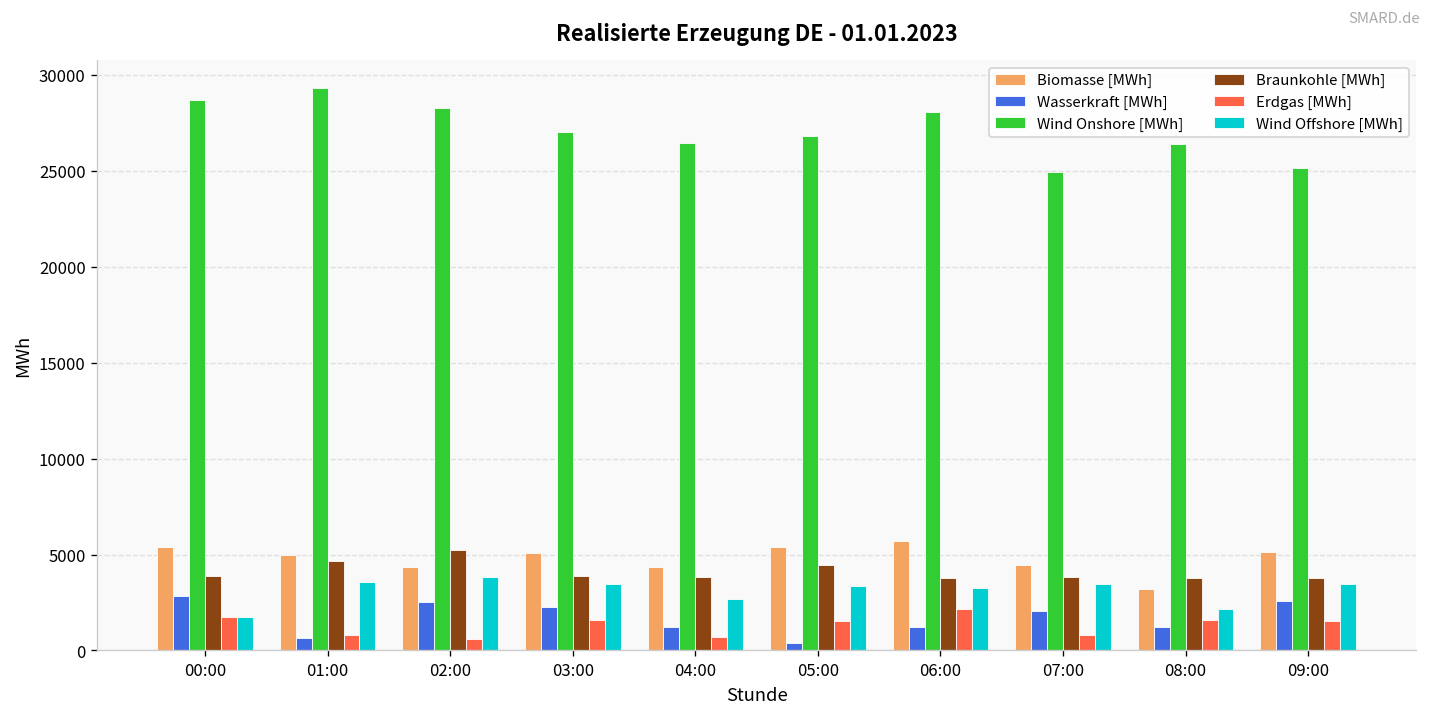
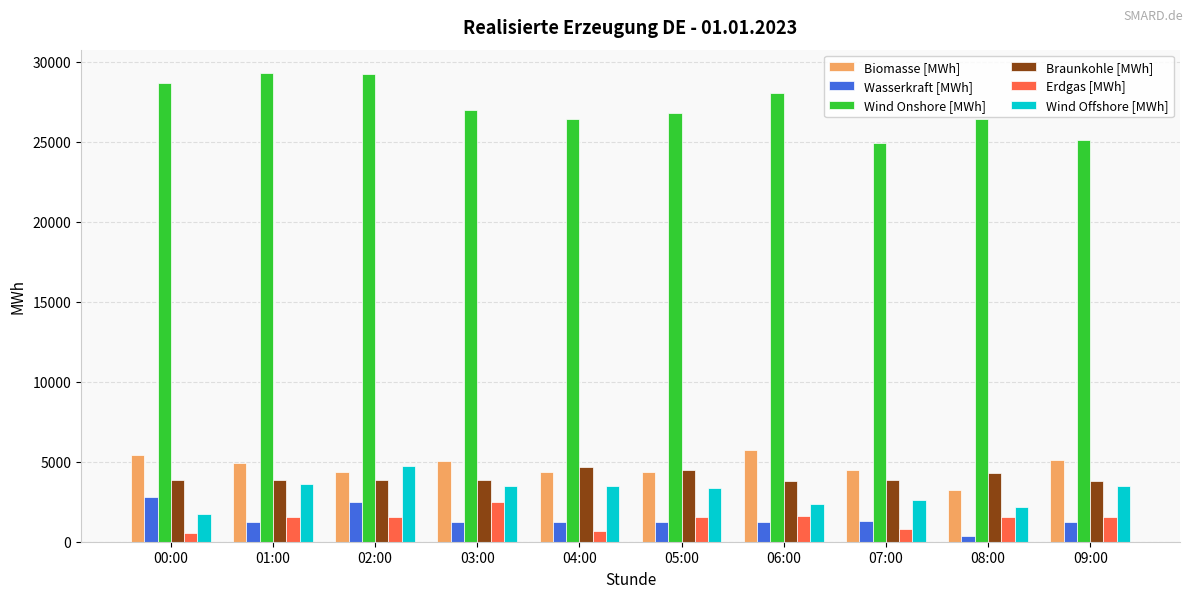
  {
    "Biomasse [MWh]": {
      "00:00": 5400,
      "01:00": 5000,
      "02:00": 4300,
      "03:00": 5100,
      "04:00": 4400,
-     "05:00": 5400,
+     "05:00": 4400,
      "06:00": 5700,
      "07:00": 4500,
      "08:00": 3200,
      "09:00": 5100
    },
    "Wasserkraft [MWh]": {
      "00:00": 2800,
-     "01:00": 600,
+     "01:00": 1200,
      "02:00": 2500,
-     "03:00": 2300,
+     "03:00": 1200,
      "04:00": 1200,
-     "05:00": 400,
+     "05:00": 1200,
      "06:00": 1200,
-     "07:00": 2100,
-     "08:00": 1200,
-     "09:00": 2600
+     "07:00": 1300,
+     "08:00": 400,
+     "09:00": 1200
    },
    "Wind Onshore [MWh]": {
      "00:00": 28700,
      "01:00": 29300,
-     "02:00": 28300,
+     "02:00": 29300,
      "03:00": 27000,
      "04:00": 26400,
      "05:00": 26800,
      "06:00": 28100,
      "07:00": 24900,
      "08:00": 26400,
      "09:00": 25100
    },
    "Braunkohle [MWh]": {
      "00:00": 3900,
-     "01:00": 4700,
-     "02:00": 5200,
+     "01:00": 3900,
+     "02:00": 3900,
      "03:00": 3900,
-     "04:00": 3800,
+     "04:00": 4700,
      "05:00": 4500,
      "06:00": 3800,
      "07:00": 3800,
-     "08:00": 3800,
+     "08:00": 4300,
      "09:00": 3800
    },
    "Erdgas [MWh]": {
-     "00:00": 1700,
-     "01:00": 800,
-     "02:00": 600,
-     "03:00": 1600,
+     "00:00": 600,
+     "01:00": 1600,
+     "02:00": 1600,
+     "03:00": 2500,
      "04:00": 700,
      "05:00": 1500,
-     "06:00": 2200,
+     "06:00": 1600,
      "07:00": 800,
      "08:00": 1600,
      "09:00": 1500
    },
    "Wind Offshore [MWh]": {
      "00:00": 1700,
      "01:00": 3600,
-     "02:00": 3800,
+     "02:00": 4800,
      "03:00": 3500,
-     "04:00": 2700,
+     "04:00": 3500,
      "05:00": 3300,
-     "06:00": 3300,
-     "07:00": 3500,
+     "06:00": 2300,
+     "07:00": 2600,
      "08:00": 2200,
      "09:00": 3500
    }
  }
